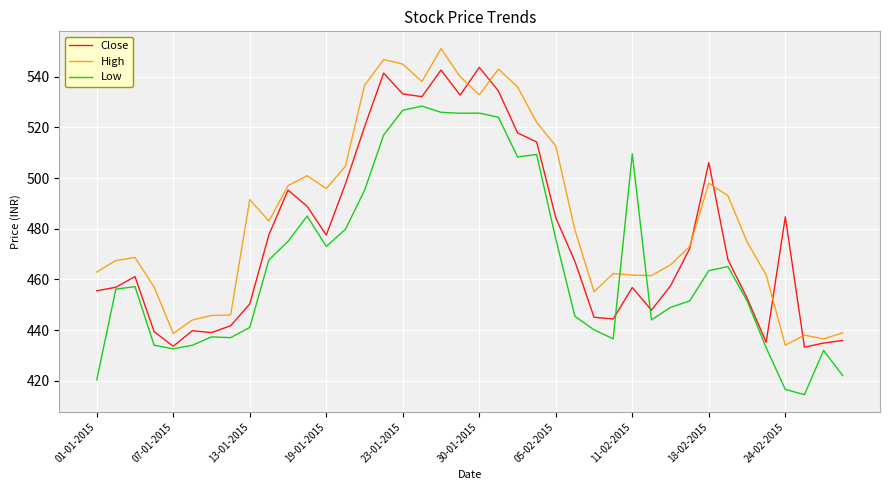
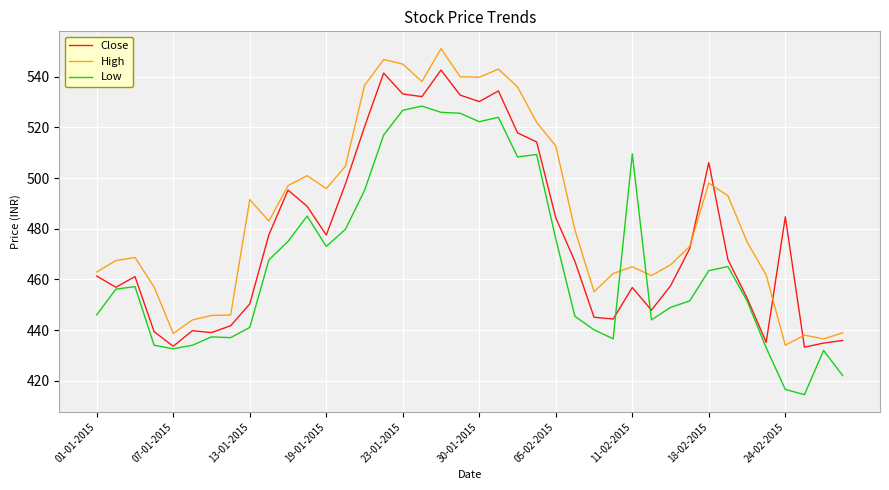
  {
    "Close": {
-     "01-01-2015": 456,
+     "01-01-2015": 461,
      "13-01-2015": 450,
      "19-01-2015": 478,
      "23-01-2015": 533,
-     "30-01-2015": 544,
+     "30-01-2015": 530,
      "05-02-2015": 484,
      "11-02-2015": 457,
      "18-02-2015": 506,
      "24-02-2015": 485
    },
    "High": {
      "01-01-2015": 463,
      "07-01-2015": 439,
      "13-01-2015": 492,
      "19-01-2015": 496,
      "23-01-2015": 545,
-     "30-01-2015": 533,
+     "30-01-2015": 540,
      "05-02-2015": 513,
-     "11-02-2015": 462,
+     "11-02-2015": 465,
      "18-02-2015": 498,
      "24-02-2015": 434
    },
    "Low": {
-     "01-01-2015": 420,
+     "01-01-2015": 446,
      "13-01-2015": 441,
      "19-01-2015": 473,
      "23-01-2015": 527,
-     "30-01-2015": 526,
+     "30-01-2015": 522,
      "05-02-2015": 476,
      "11-02-2015": 510,
      "18-02-2015": 463,
      "24-02-2015": 417
    }
  }
